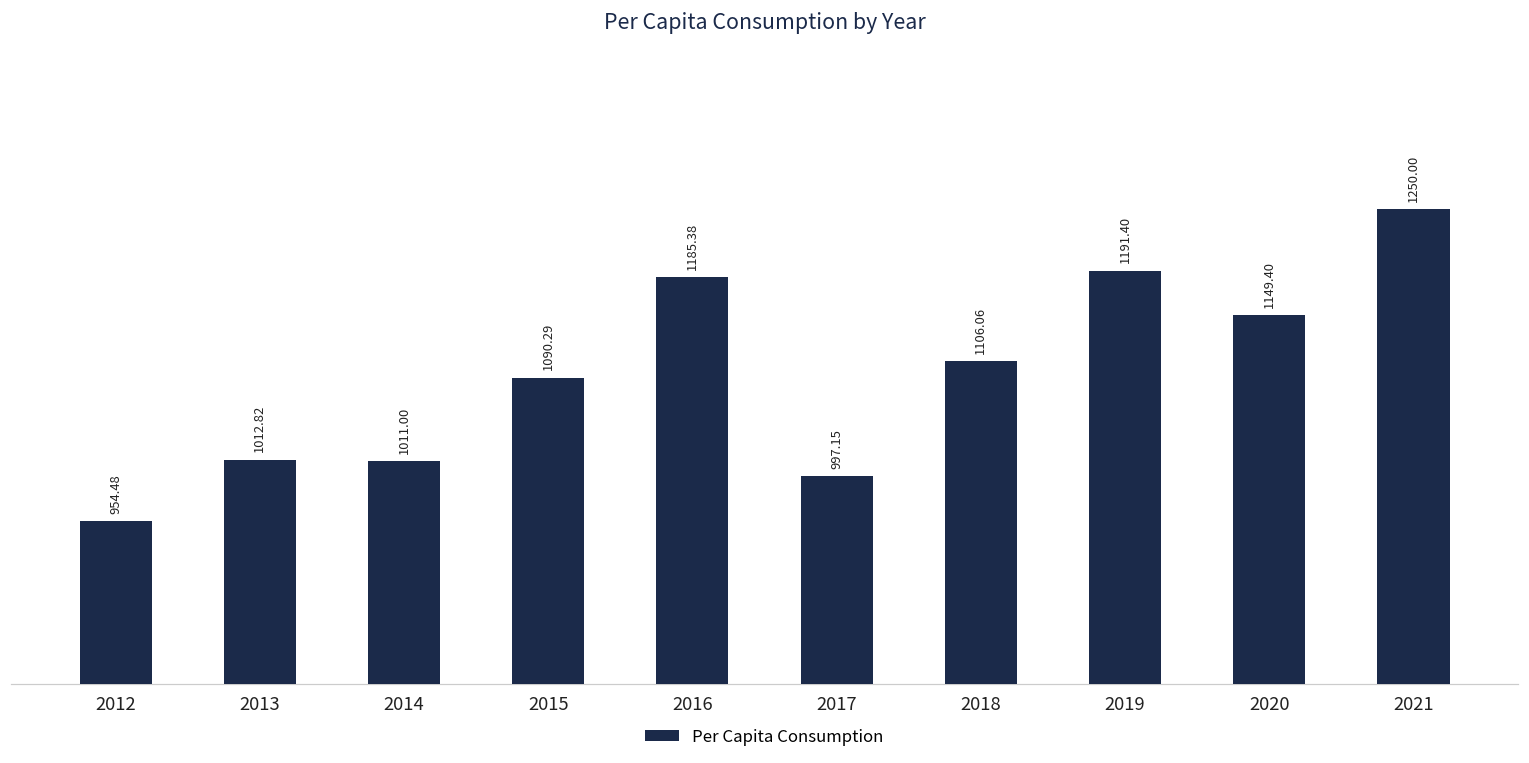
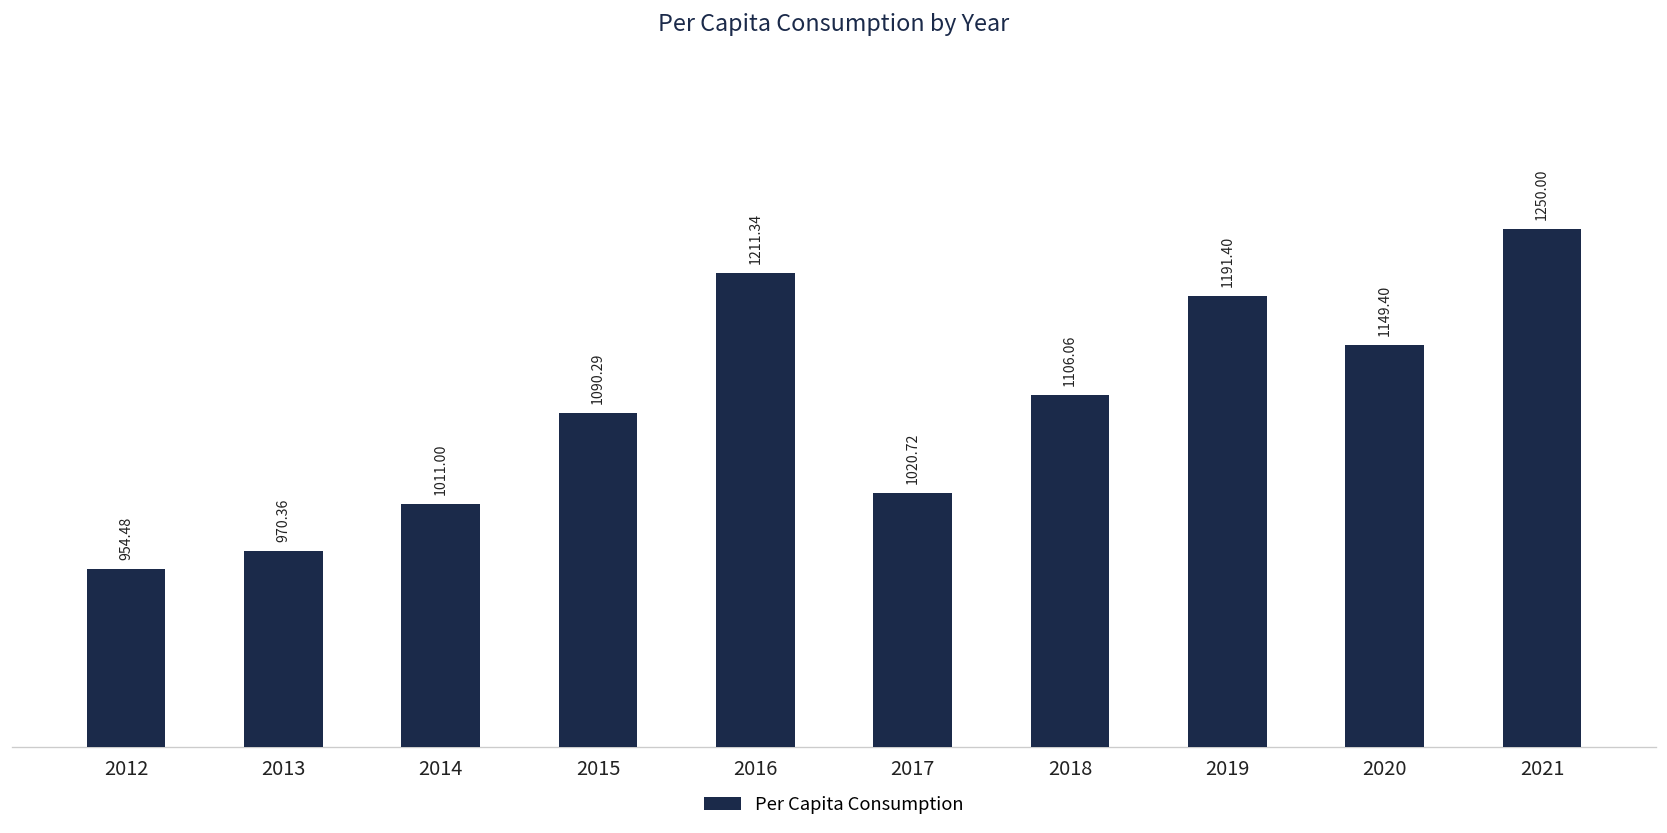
  {
    "2012": 954.48,
-   "2013": 1012.82,
+   "2013": 970.36,
    "2014": 1011.00,
    "2015": 1090.29,
-   "2016": 1185.38,
-   "2017": 997.15,
+   "2016": 1211.34,
+   "2017": 1020.72,
    "2018": 1106.06,
    "2019": 1191.40,
    "2020": 1149.40,
    "2021": 1250.00
  }
